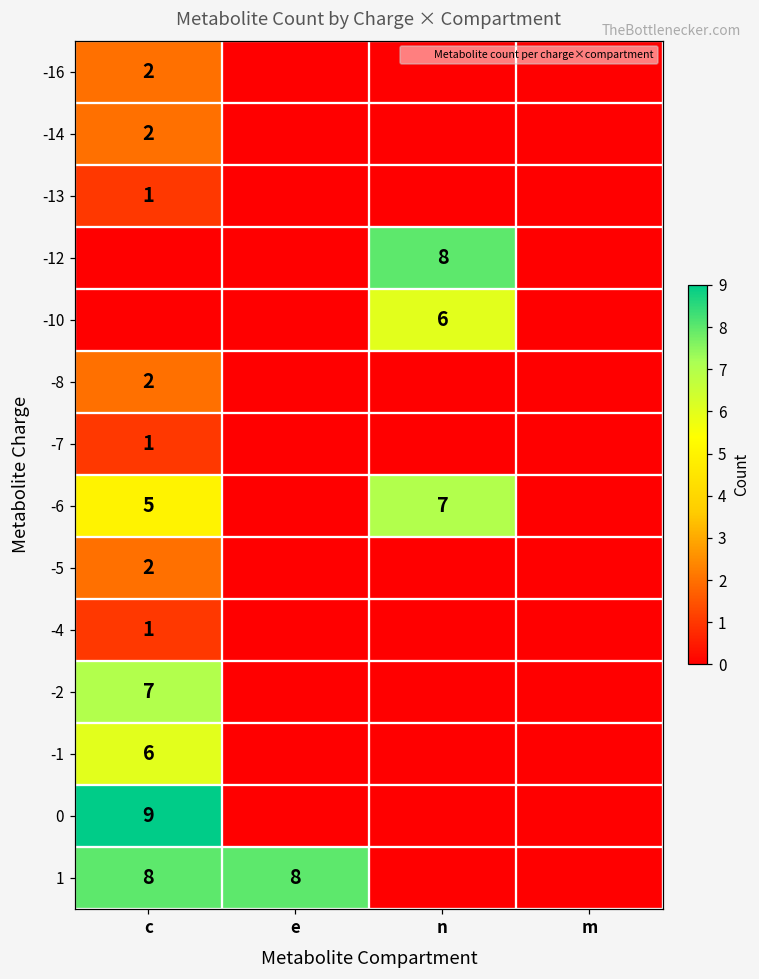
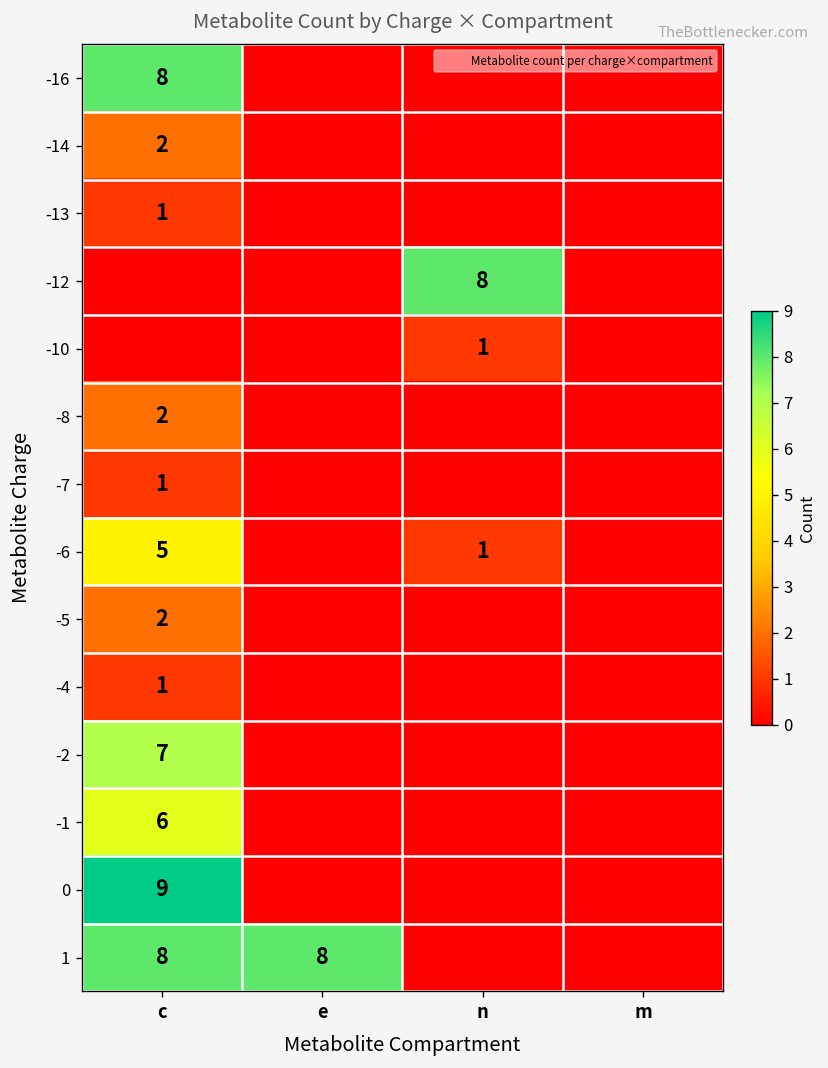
  {
    "-16": {
-     "c": 2
+     "c": 8
    },
    "-14": {
      "c": 2
    },
    "-13": {
      "c": 1
    },
    "-12": {
      "n": 8
    },
    "-10": {
-     "n": 6
+     "n": 1
    },
    "-8": {
      "c": 2
    },
    "-7": {
      "c": 1
    },
    "-6": {
      "c": 5,
-     "n": 7
+     "n": 1
    },
    "-5": {
      "c": 2
    },
    "-4": {
      "c": 1
    },
    "-2": {
      "c": 7
    },
    "-1": {
      "c": 6
    },
    "0": {
      "c": 9
    },
    "1": {
      "c": 8,
      "e": 8
    }
  }
